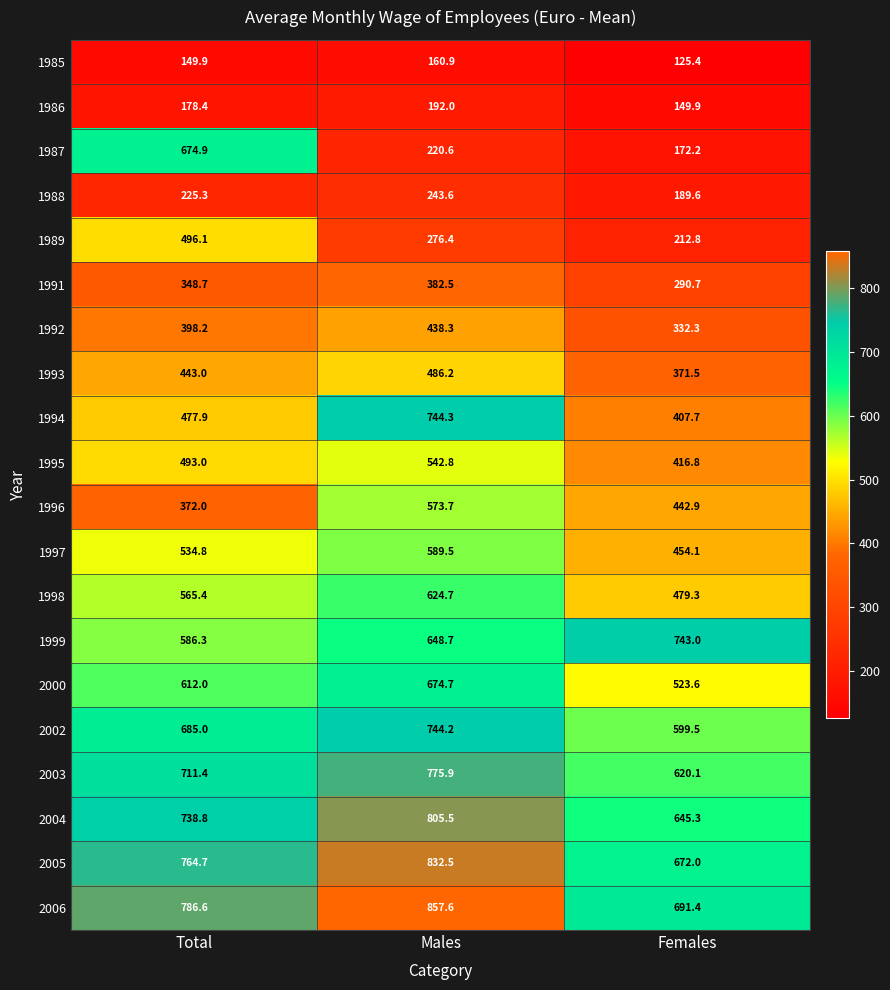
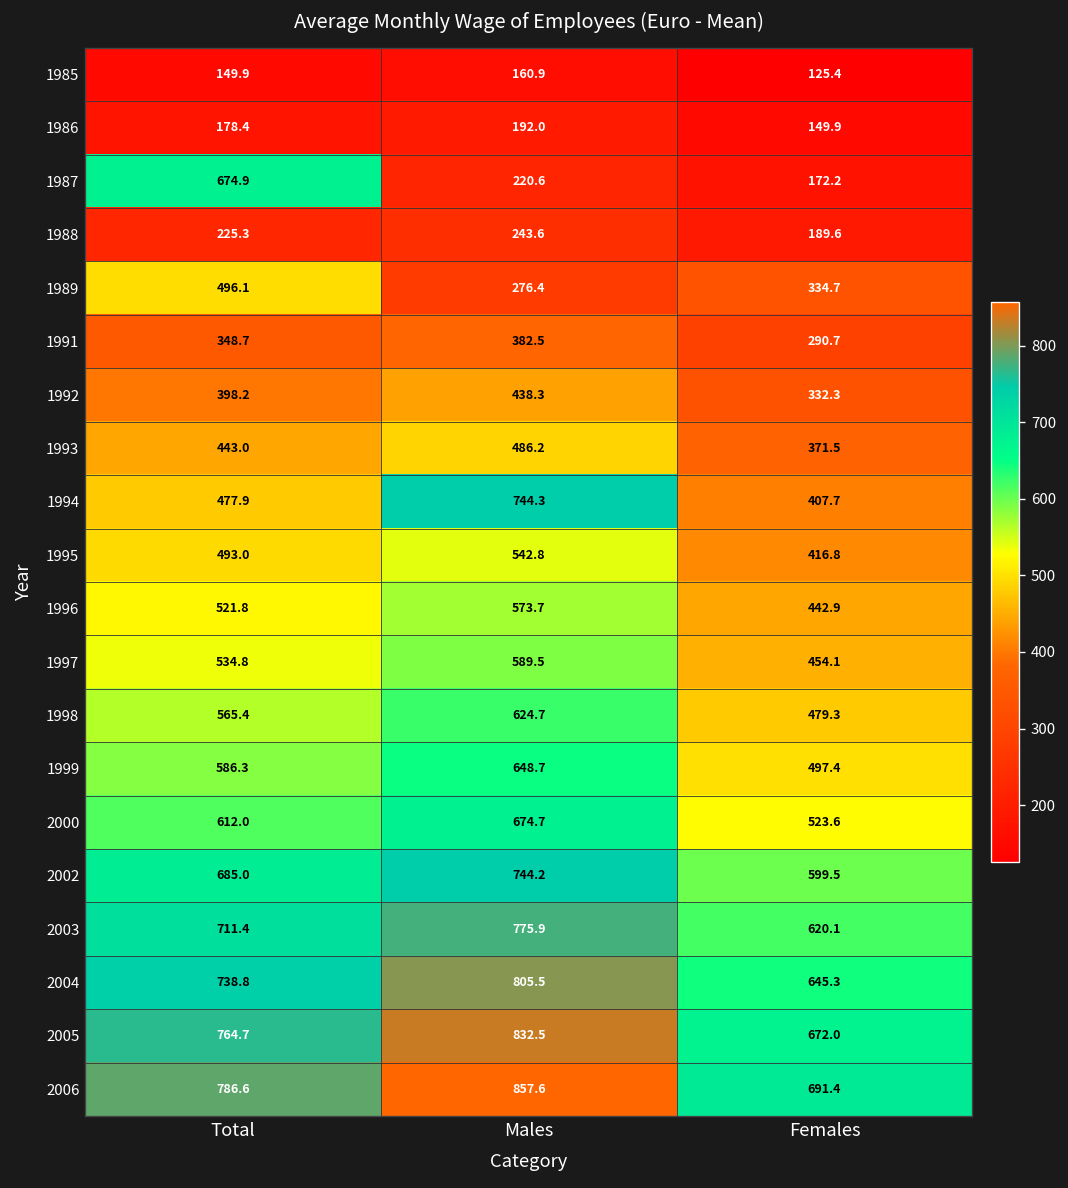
  {
    "1985": {
      "Total": 149.9,
      "Males": 160.9,
      "Females": 125.4
    },
    "1986": {
      "Total": 178.4,
      "Males": 192.0,
      "Females": 149.9
    },
    "1987": {
      "Total": 674.9,
      "Males": 220.6,
      "Females": 172.2
    },
    "1988": {
      "Total": 225.3,
      "Males": 243.6,
      "Females": 189.6
    },
    "1989": {
      "Total": 496.1,
      "Males": 276.4,
-     "Females": 212.8
+     "Females": 334.7
    },
    "1991": {
      "Total": 348.7,
      "Males": 382.5,
      "Females": 290.7
    },
    "1992": {
      "Total": 398.2,
      "Males": 438.3,
      "Females": 332.3
    },
    "1993": {
      "Total": 443.0,
      "Males": 486.2,
      "Females": 371.5
    },
    "1994": {
      "Total": 477.9,
      "Males": 744.3,
      "Females": 407.7
    },
    "1995": {
      "Total": 493.0,
      "Males": 542.8,
      "Females": 416.8
    },
    "1996": {
-     "Total": 372.0,
+     "Total": 521.8,
      "Males": 573.7,
      "Females": 442.9
    },
    "1997": {
      "Total": 534.8,
      "Males": 589.5,
      "Females": 454.1
    },
    "1998": {
      "Total": 565.4,
      "Males": 624.7,
      "Females": 479.3
    },
    "1999": {
      "Total": 586.3,
      "Males": 648.7,
-     "Females": 743.0
+     "Females": 497.4
    },
    "2000": {
      "Total": 612.0,
      "Males": 674.7,
      "Females": 523.6
    },
    "2002": {
      "Total": 685.0,
      "Males": 744.2,
      "Females": 599.5
    },
    "2003": {
      "Total": 711.4,
      "Males": 775.9,
      "Females": 620.1
    },
    "2004": {
      "Total": 738.8,
      "Males": 805.5,
      "Females": 645.3
    },
    "2005": {
      "Total": 764.7,
      "Males": 832.5,
      "Females": 672.0
    },
    "2006": {
      "Total": 786.6,
      "Males": 857.6,
      "Females": 691.4
    }
  }
